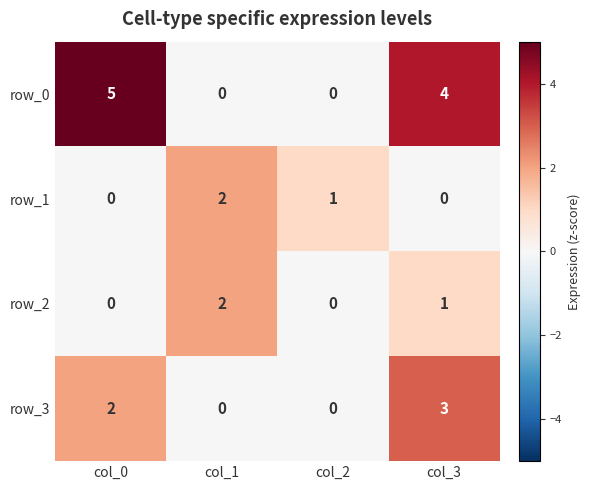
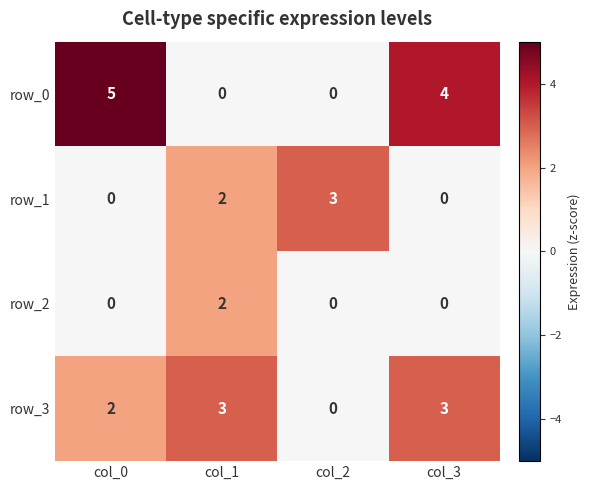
  {
    "row_0": {
      "col_0": 5,
      "col_1": 0,
      "col_2": 0,
      "col_3": 4
    },
    "row_1": {
      "col_0": 0,
      "col_1": 2,
-     "col_2": 1,
+     "col_2": 3,
      "col_3": 0
    },
    "row_2": {
      "col_0": 0,
      "col_1": 2,
      "col_2": 0,
-     "col_3": 1
+     "col_3": 0
    },
    "row_3": {
      "col_0": 2,
-     "col_1": 0,
+     "col_1": 3,
      "col_2": 0,
      "col_3": 3
    }
  }
